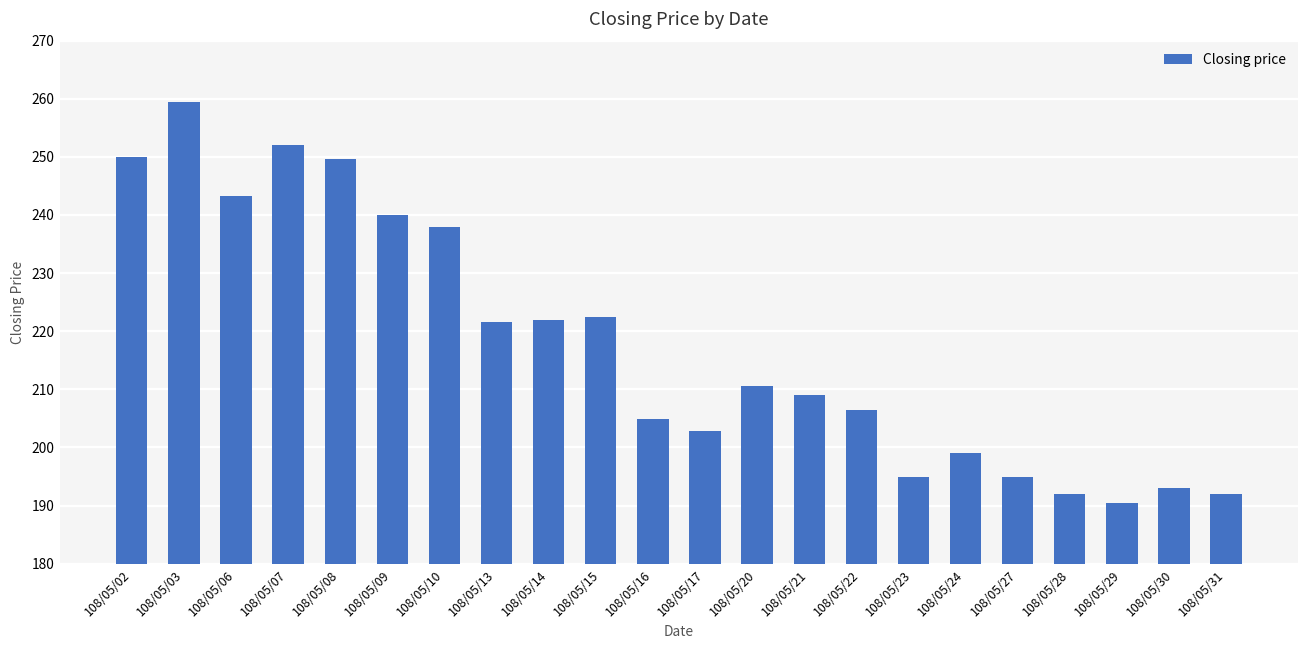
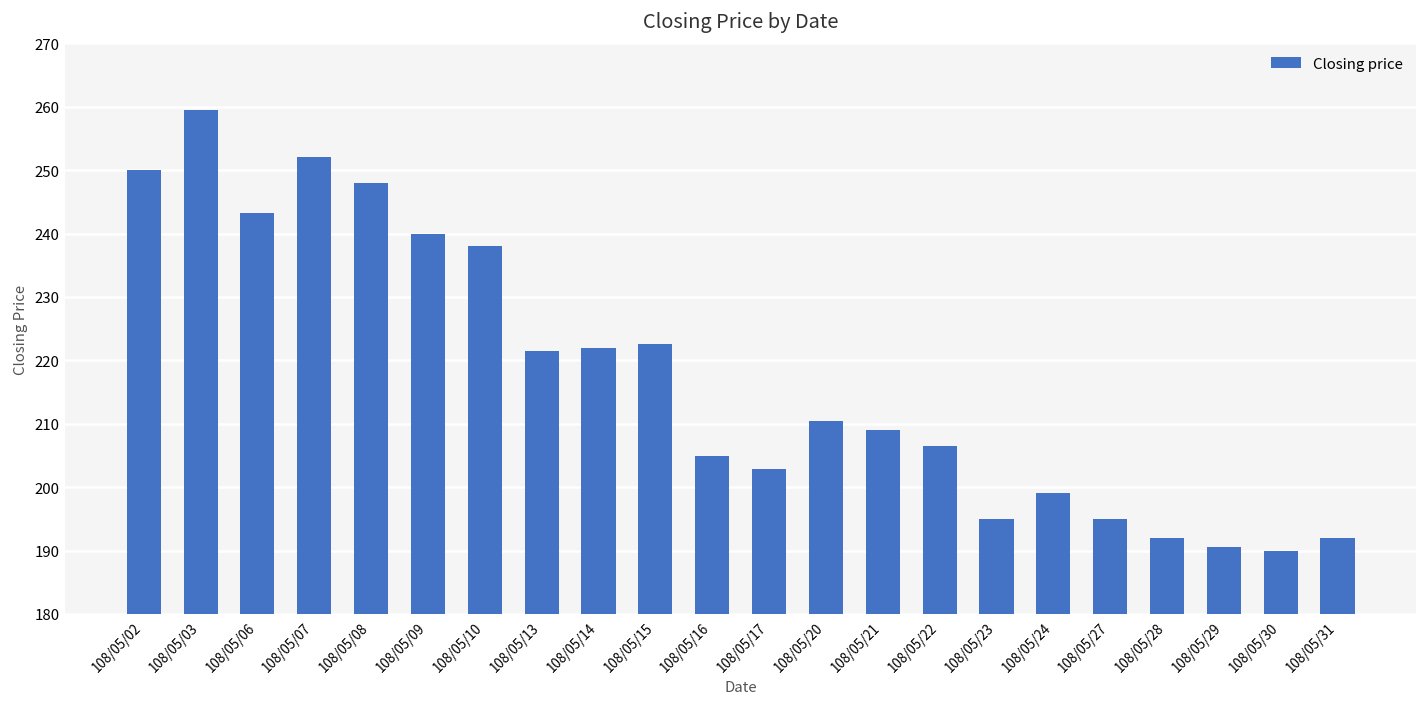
  {
    "108/05/02": 250,
    "108/05/03": 260,
    "108/05/06": 243,
    "108/05/07": 252,
-   "108/05/08": 250,
+   "108/05/08": 248,
    "108/05/09": 240,
    "108/05/10": 238,
    "108/05/13": 222,
    "108/05/14": 222,
    "108/05/15": 223,
    "108/05/16": 205,
    "108/05/17": 203,
    "108/05/20": 211,
    "108/05/21": 209,
    "108/05/22": 207,
    "108/05/23": 195,
    "108/05/24": 199,
    "108/05/27": 195,
    "108/05/28": 192,
    "108/05/29": 191,
-   "108/05/30": 193,
+   "108/05/30": 190,
    "108/05/31": 192
  }
